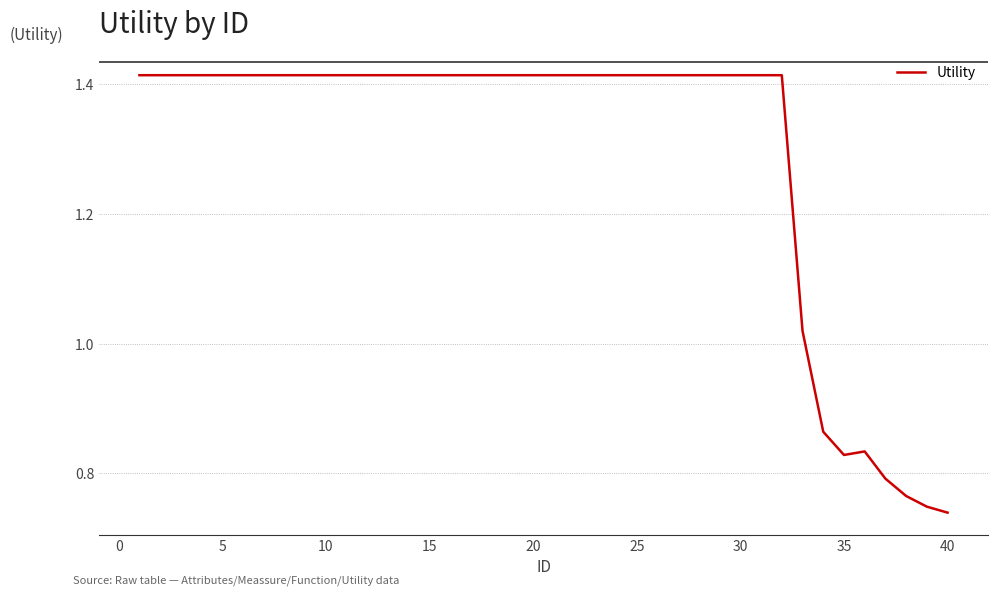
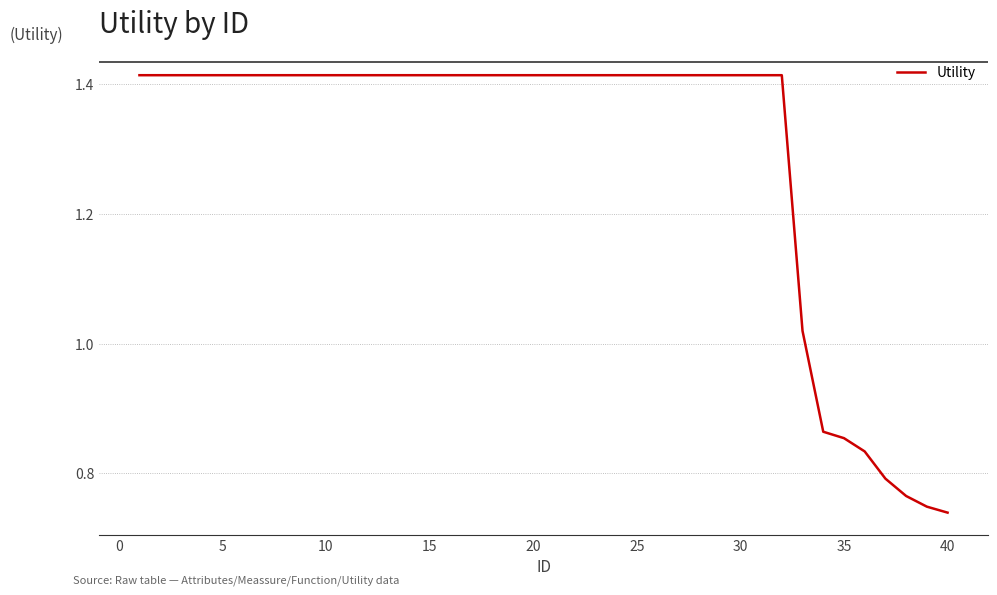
  {
    "5": 1.41,
    "10": 1.41,
    "15": 1.41,
    "20": 1.41,
    "25": 1.41,
    "30": 1.41,
-   "35": 0.83,
+   "35": 0.85,
    "40": 0.74
  }
